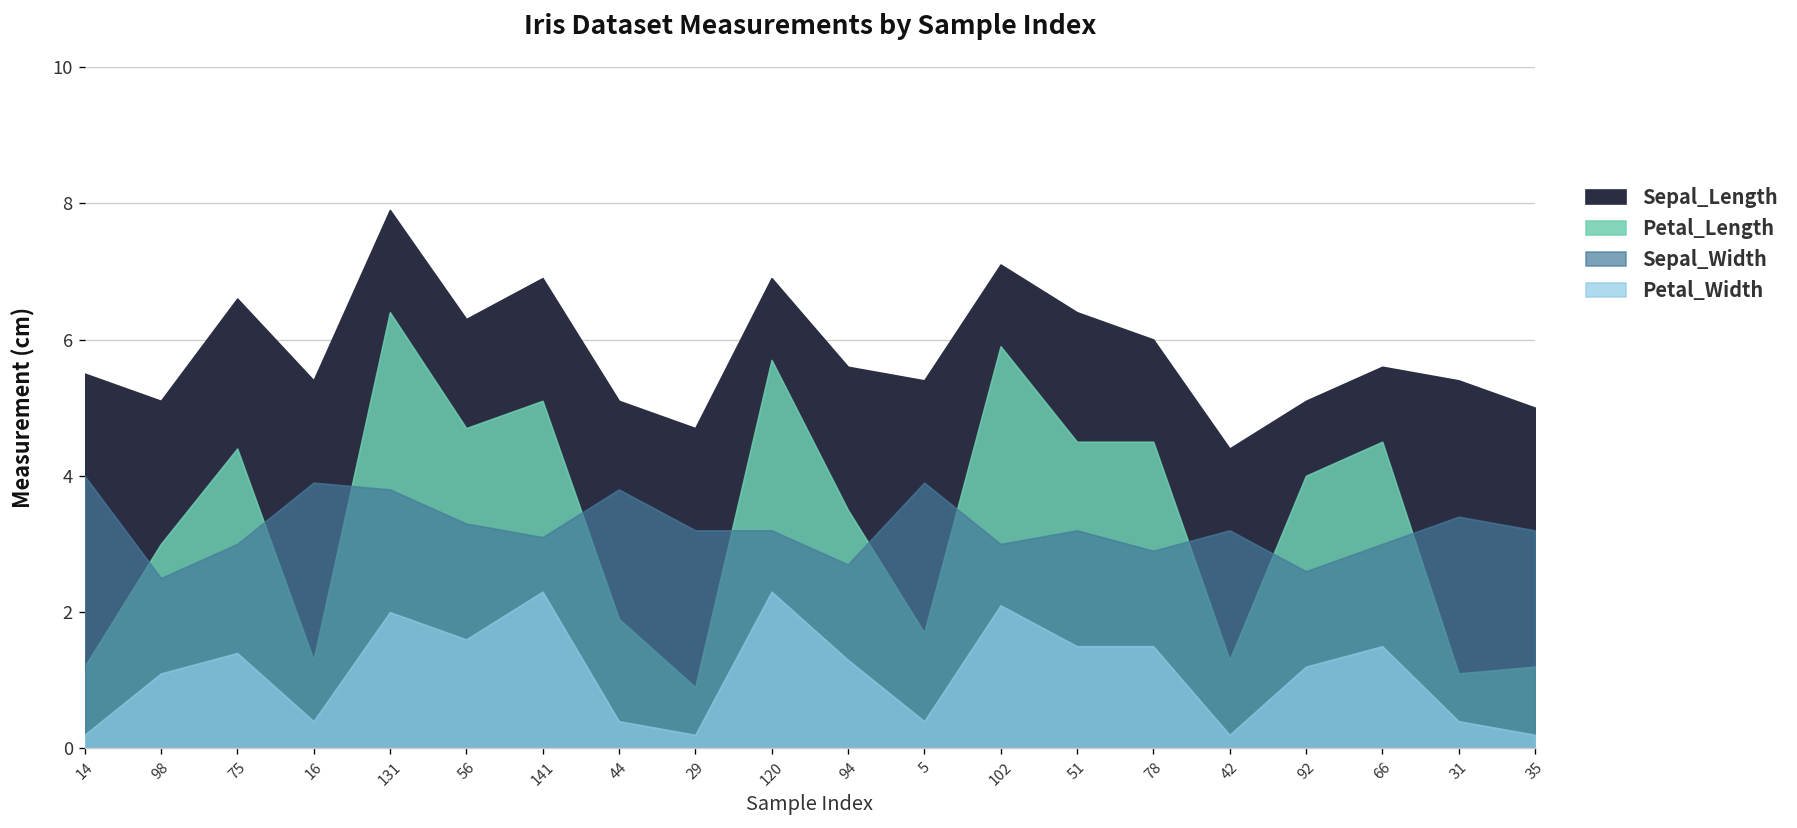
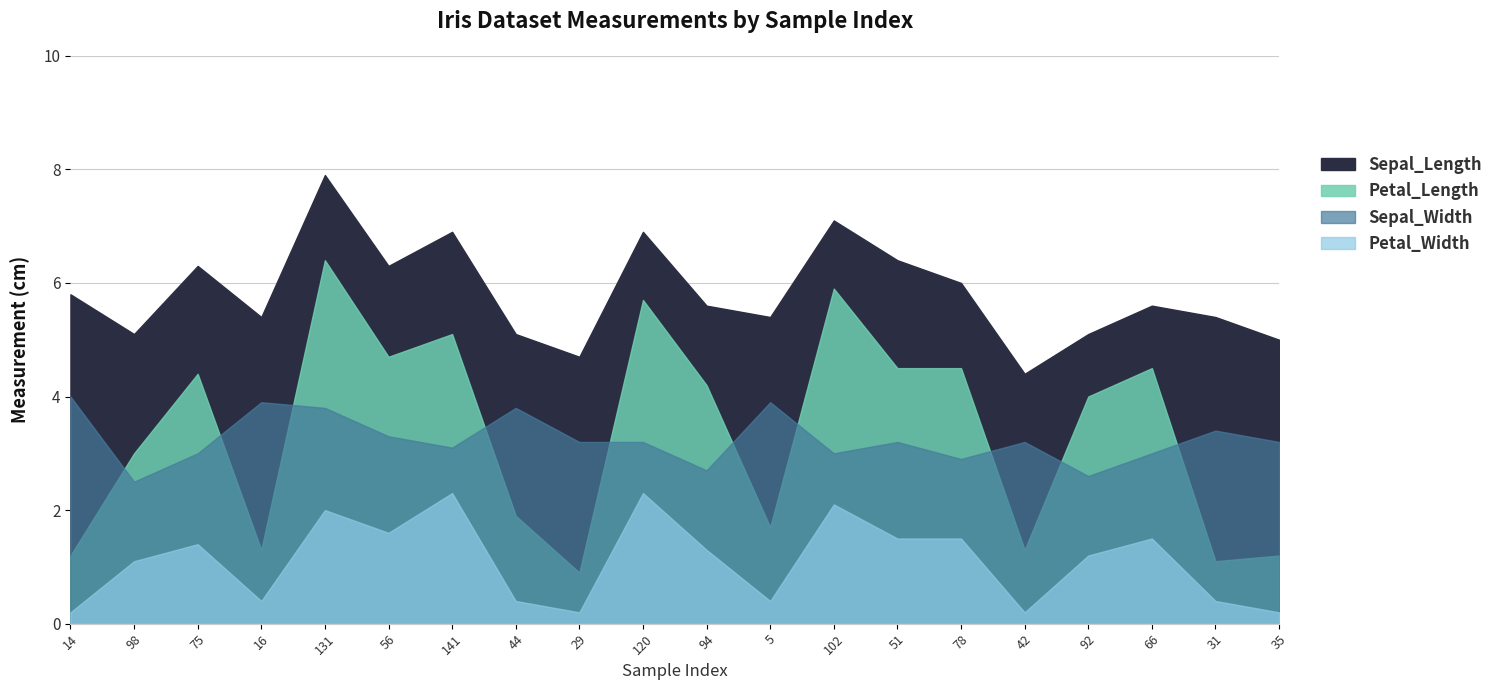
  {
    "Sepal_Length": {
-     "14": 5.5,
+     "14": 5.8,
      "98": 5.1,
-     "75": 6.6,
+     "75": 6.3,
      "16": 5.4,
      "131": 7.9,
      "56": 6.3,
      "141": 6.9,
      "44": 5.1,
      "29": 4.7,
      "120": 6.9,
      "94": 5.6,
      "5": 5.4,
      "102": 7.1,
      "51": 6.4,
      "78": 6.0,
      "42": 4.4,
      "92": 5.1,
      "66": 5.6,
      "31": 5.4,
      "35": 5.0
    },
    "Petal_Length": {
      "14": 1.2,
      "98": 3.0,
      "75": 4.4,
      "16": 1.3,
      "131": 6.4,
      "56": 4.7,
      "141": 5.1,
      "44": 1.9,
      "29": 0.9,
      "120": 5.7,
-     "94": 3.5,
+     "94": 4.2,
      "5": 1.7,
      "102": 5.9,
      "51": 4.5,
      "78": 4.5,
      "42": 1.3,
      "92": 4.0,
      "66": 4.5,
      "31": 1.1,
      "35": 1.2
    },
    "Sepal_Width": {
      "14": 4.0,
      "98": 2.5,
      "75": 3.0,
      "16": 3.9,
      "131": 3.8,
      "56": 3.3,
      "141": 3.1,
      "44": 3.8,
      "29": 3.2,
      "120": 3.2,
      "94": 2.7,
      "5": 3.9,
      "102": 3.0,
      "51": 3.2,
      "78": 2.9,
      "42": 3.2,
      "92": 2.6,
      "66": 3.0,
      "31": 3.4,
      "35": 3.2
    },
    "Petal_Width": {
      "14": 0.2,
      "98": 1.1,
      "75": 1.4,
      "16": 0.4,
      "131": 2.0,
      "56": 1.6,
      "141": 2.3,
      "44": 0.4,
      "29": 0.2,
      "120": 2.3,
      "94": 1.3,
      "5": 0.4,
      "102": 2.1,
      "51": 1.5,
      "78": 1.5,
      "42": 0.2,
      "92": 1.2,
      "66": 1.5,
      "31": 0.4,
      "35": 0.2
    }
  }
